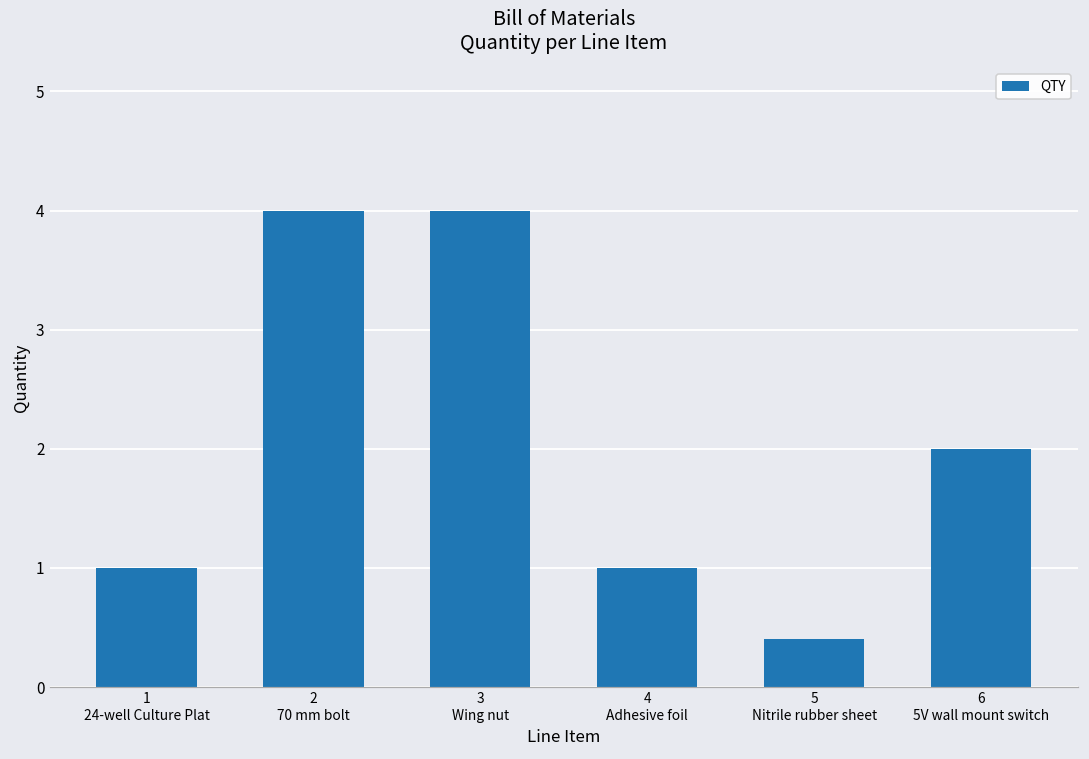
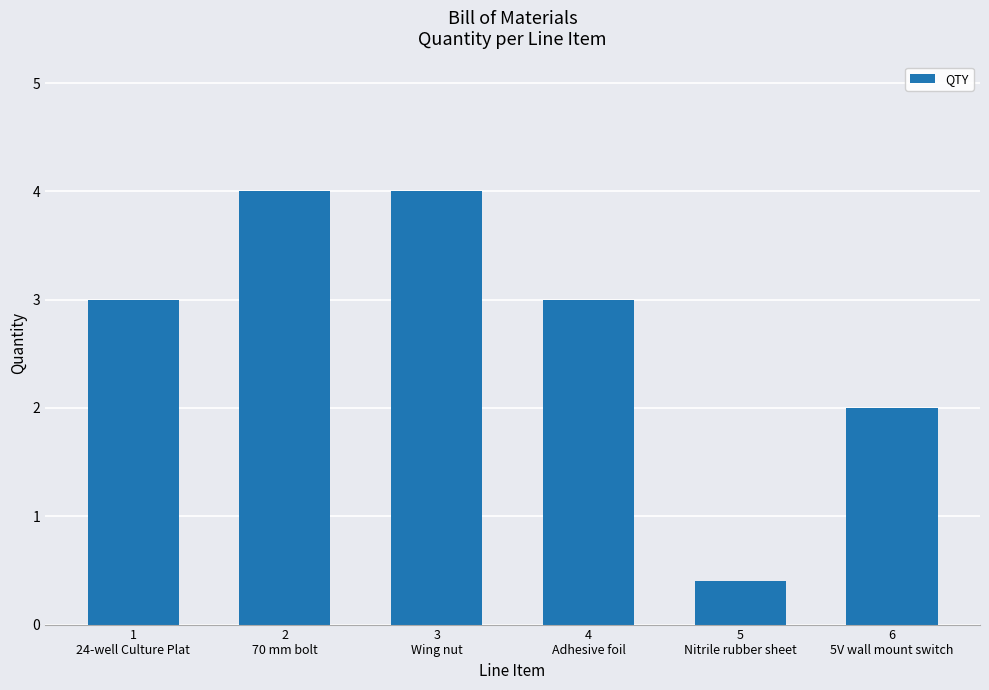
  {
-   "1 24-well Culture Plat": 1,
+   "1 24-well Culture Plat": 3,
    "2 70 mm bolt": 4,
    "3 Wing nut": 4,
-   "4 Adhesive foil": 1,
+   "4 Adhesive foil": 3,
    "5 Nitrile rubber sheet": 0.40,
    "6 5V wall mount switch": 2
  }
